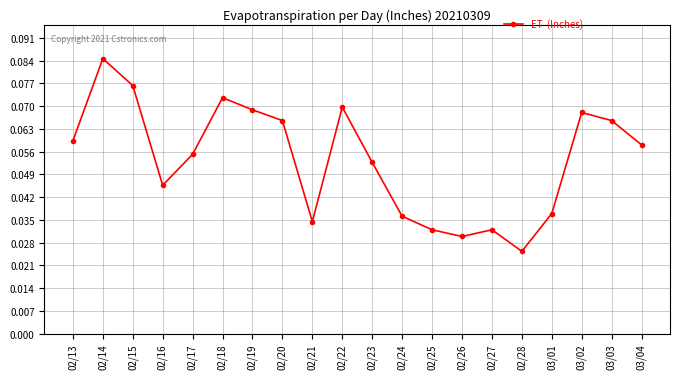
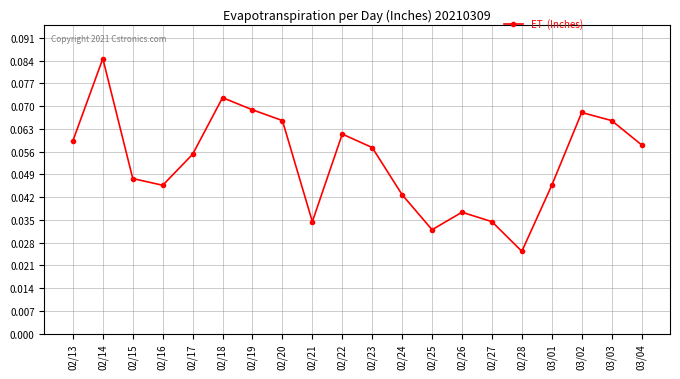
  {
    "02/13": 0.059,
-   "02/15": 0.076,
+   "02/15": 0.048,
    "02/16": 0.046,
    "02/17": 0.055,
    "02/18": 0.073,
    "02/19": 0.069,
    "02/20": 0.066,
    "02/21": 0.034,
-   "02/22": 0.070,
-   "02/23": 0.053,
-   "02/24": 0.036,
+   "02/22": 0.061,
+   "02/23": 0.057,
+   "02/24": 0.043,
    "02/25": 0.032,
-   "02/26": 0.030,
-   "02/27": 0.032,
+   "02/26": 0.037,
+   "02/27": 0.034,
    "02/28": 0.025,
-   "03/01": 0.037,
+   "03/01": 0.046,
    "03/02": 0.068,
    "03/03": 0.066,
    "03/04": 0.058
  }
